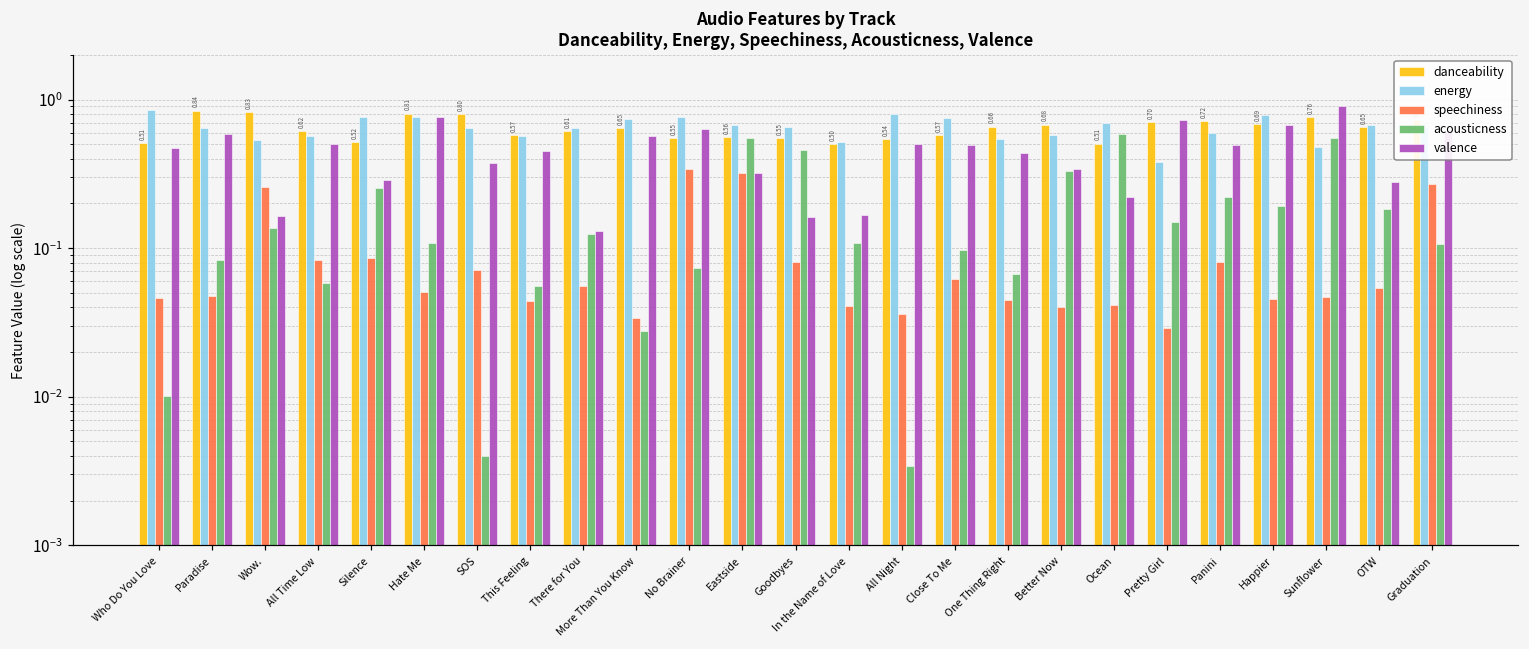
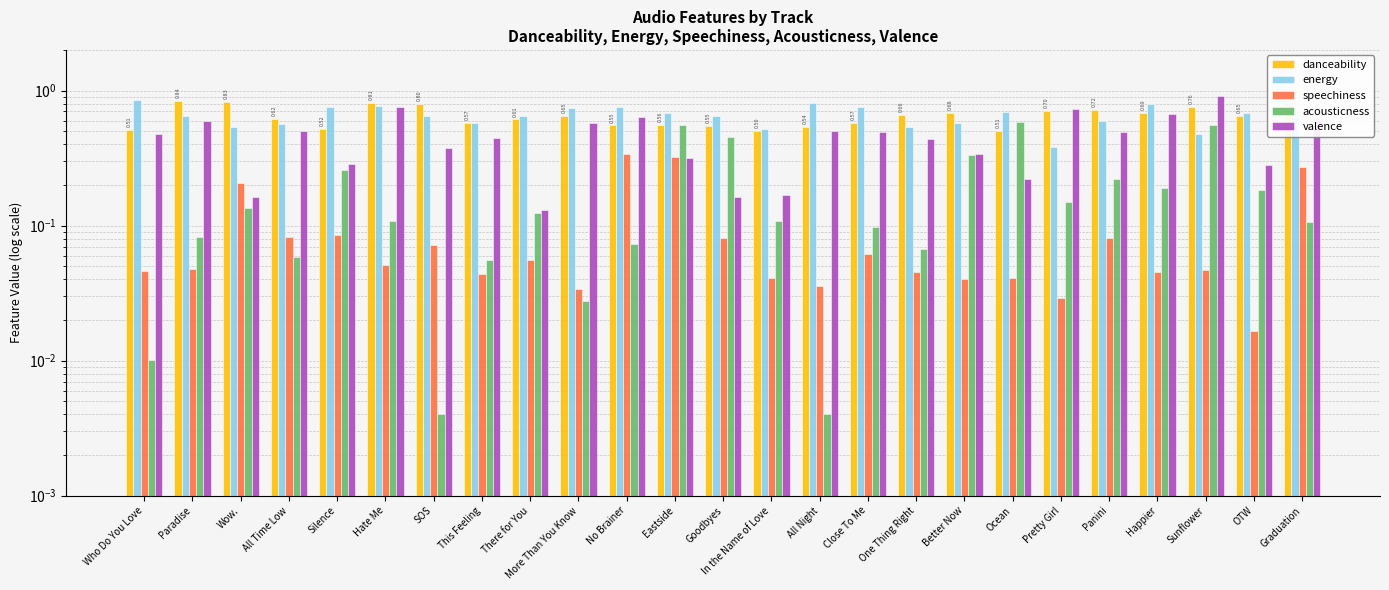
  {
    "danceability": {
      "Who Do You Love": 0.51,
      "Paradise": 0.84,
      "Wow.": 0.83,
      "All Time Low": 0.62,
      "Silence": 0.52,
      "Hate Me": 0.81,
      "SOS": 0.80,
      "This Feeling": 0.57,
      "There for You": 0.61,
      "More Than You Know": 0.65,
      "No Brainer": 0.55,
      "Eastside": 0.56,
      "Goodbyes": 0.55,
      "In the Name of Love": 0.50,
      "All Night": 0.54,
      "Close To Me": 0.57,
      "One Thing Right": 0.66,
      "Better Now": 0.68,
      "Ocean": 0.51,
      "Pretty Girl": 0.70,
      "Panini": 0.72,
      "Happier": 0.69,
      "Sunflower": 0.76,
      "OTW": 0.65
    },
    "energy": {
      "Who Do You Love": 0.8,
      "Paradise": 0.6,
      "Wow.": 0.54,
      "All Time Low": 0.57,
      "Silence": 0.8,
      "Hate Me": 0.8,
      "SOS": 0.6,
      "There for You": 0.6,
      "More Than You Know": 0.7,
      "No Brainer": 0.8,
      "Eastside": 0.7,
      "Goodbyes": 0.7,
      "In the Name of Love": 0.52,
      "All Night": 0.8,
      "Close To Me": 0.8,
      "One Thing Right": 0.54,
      "Better Now": 0.58,
      "Ocean": 0.7,
      "Pretty Girl": 0.38,
      "Panini": 0.6,
      "Happier": 0.8,
      "Sunflower": 0.48,
      "OTW": 0.7
    },
    "speechiness": {
      "Who Do You Love": 0.046,
      "Paradise": 0.048,
-     "Wow.": 0.26,
+     "Wow.": 0.21,
      "All Time Low": 0.08,
      "Silence": 0.09,
      "Hate Me": 0.051,
      "SOS": 0.07,
      "This Feeling": 0.044,
      "There for You": 0.055,
      "More Than You Know": 0.034,
      "No Brainer": 0.34,
      "Eastside": 0.32,
      "Goodbyes": 0.08,
      "In the Name of Love": 0.041,
      "All Night": 0.036,
      "Close To Me": 0.06,
      "One Thing Right": 0.045,
      "Better Now": 0.040,
      "Ocean": 0.041,
      "Pretty Girl": 0.029,
      "Panini": 0.08,
      "Happier": 0.045,
      "Sunflower": 0.047,
-     "OTW": 0.054,
+     "OTW": 0.017,
      "Graduation": 0.27
    },
    "acousticness": {
      "Who Do You Love": 0.010,
      "Paradise": 0.08,
      "Wow.": 0.14,
      "All Time Low": 0.058,
      "Silence": 0.26,
      "Hate Me": 0.11,
      "SOS": 0.0040,
      "This Feeling": 0.056,
      "There for You": 0.12,
      "More Than You Know": 0.028,
      "No Brainer": 0.07,
      "Goodbyes": 0.46,
      "In the Name of Love": 0.11,
-     "All Night": 0.0034,
+     "All Night": 0.0040,
      "Close To Me": 0.10,
      "One Thing Right": 0.07,
      "Better Now": 0.33,
      "Ocean": 0.58,
      "Pretty Girl": 0.15,
      "Panini": 0.22,
      "Happier": 0.19,
      "Sunflower": 0.56,
      "OTW": 0.18,
      "Graduation": 0.11
    },
    "valence": {
      "Who Do You Love": 0.48,
      "Paradise": 0.6,
      "Wow.": 0.16,
      "All Time Low": 0.51,
      "Silence": 0.29,
      "Hate Me": 0.8,
      "SOS": 0.38,
      "This Feeling": 0.45,
      "There for You": 0.13,
      "More Than You Know": 0.57,
      "No Brainer": 0.6,
      "Eastside": 0.32,
      "Goodbyes": 0.16,
      "In the Name of Love": 0.17,
      "All Night": 0.50,
      "Close To Me": 0.49,
      "One Thing Right": 0.44,
      "Better Now": 0.34,
      "Ocean": 0.22,
      "Pretty Girl": 0.7,
      "Panini": 0.50,
      "Happier": 0.7,
      "Sunflower": 0.9,
      "OTW": 0.28
    }
  }
